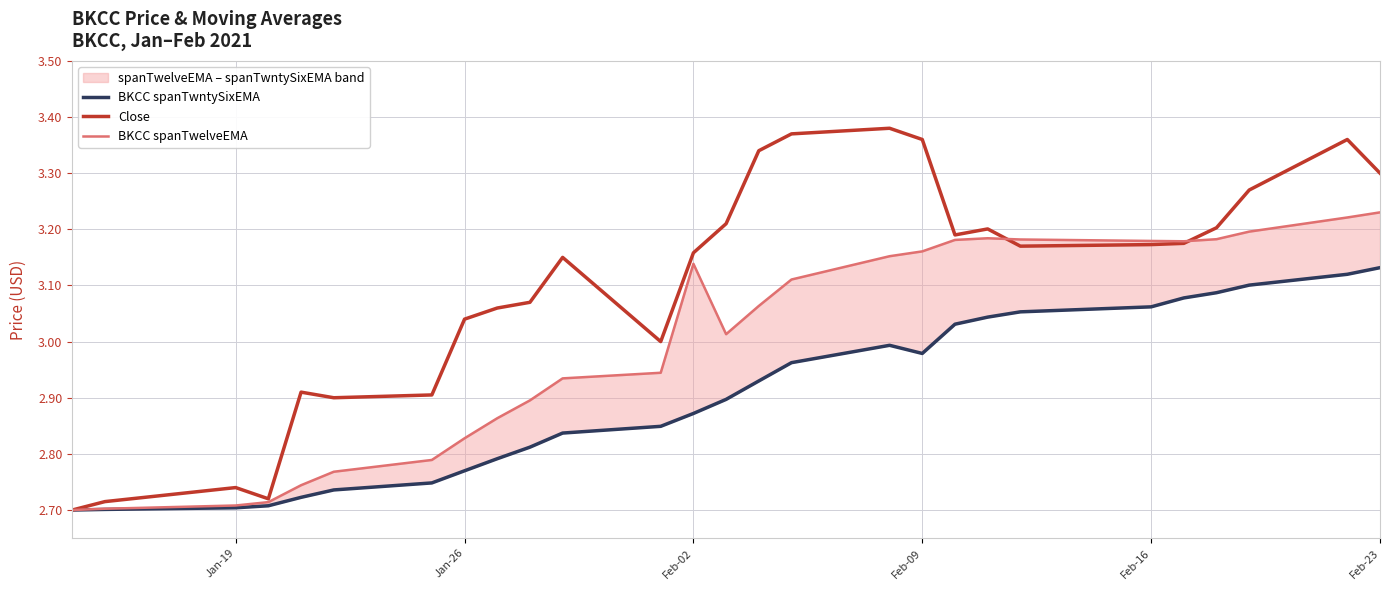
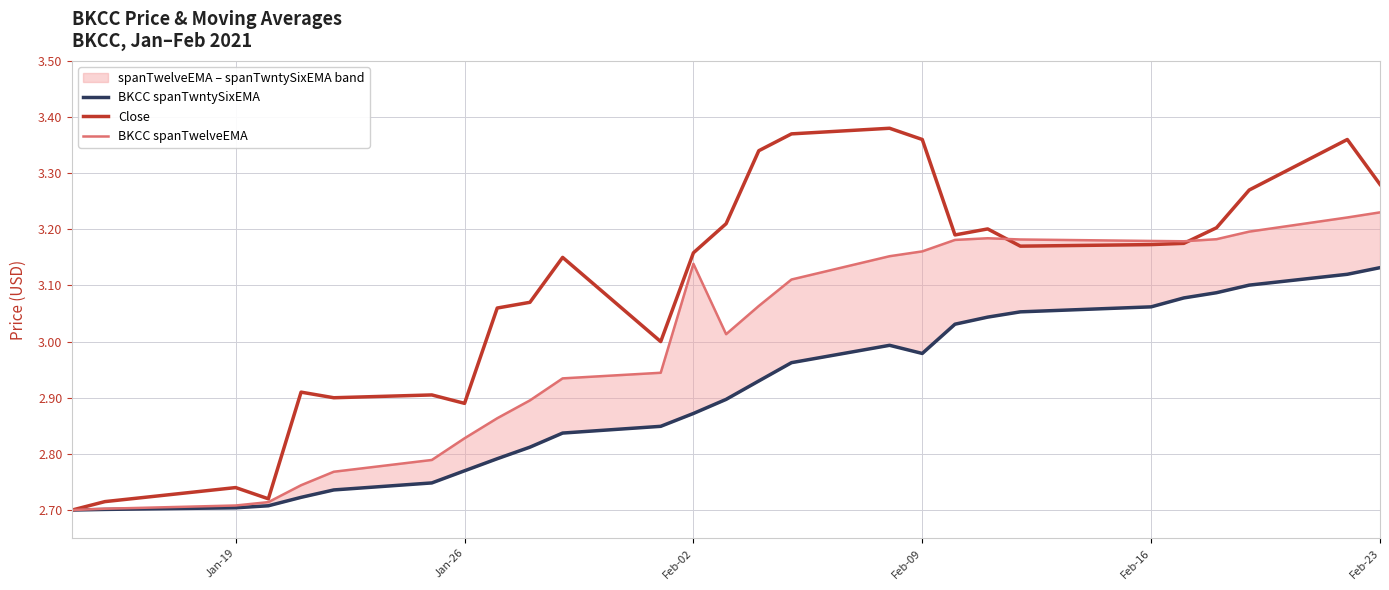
  {
    "BKCC spanTwntySixEMA": {
      "Jan-26": 2.77,
      "Feb-02": 2.87,
      "Feb-09": 2.98,
      "Feb-16": 3.06,
      "Feb-23": 3.13
    },
    "Close": {
      "Jan-19": 2.74,
-     "Jan-26": 3.04,
+     "Jan-26": 2.89,
      "Feb-02": 3.16,
      "Feb-09": 3.36,
      "Feb-16": 3.17,
-     "Feb-23": 3.30
+     "Feb-23": 3.28
    },
    "spanTwelveEMA – spanTwntySixEMA band": {
      "Jan-26": 2.83,
      "Feb-02": 3.14,
      "Feb-09": 3.16,
      "Feb-16": 3.18,
      "Feb-23": 3.23
    }
  }
